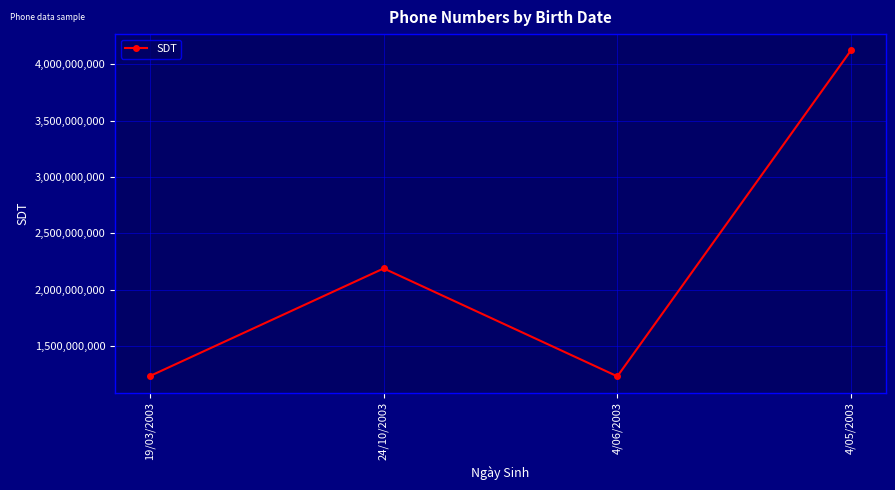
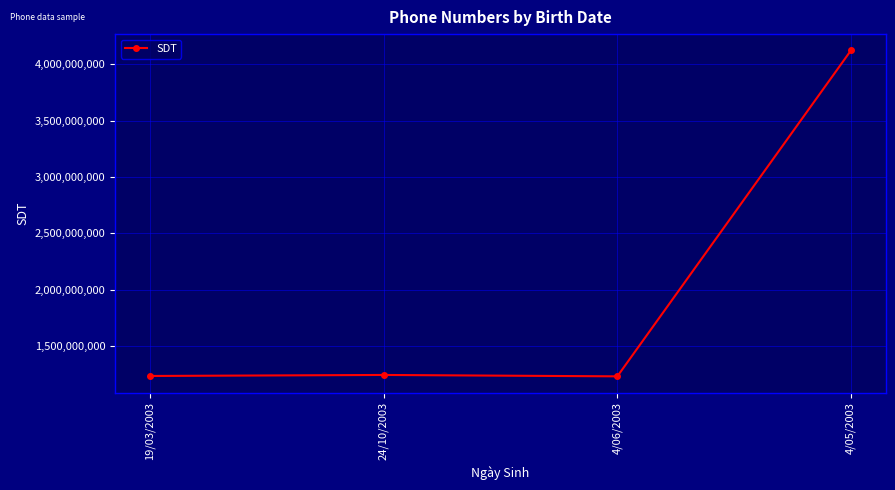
  {
    "19/03/2003": "1,230,000,000",
-   "24/10/2003": "2,190,000,000",
+   "24/10/2003": "1,240,000,000",
    "4/06/2003": "1,230,000,000",
    "4/05/2003": "4,120,000,000"
  }
